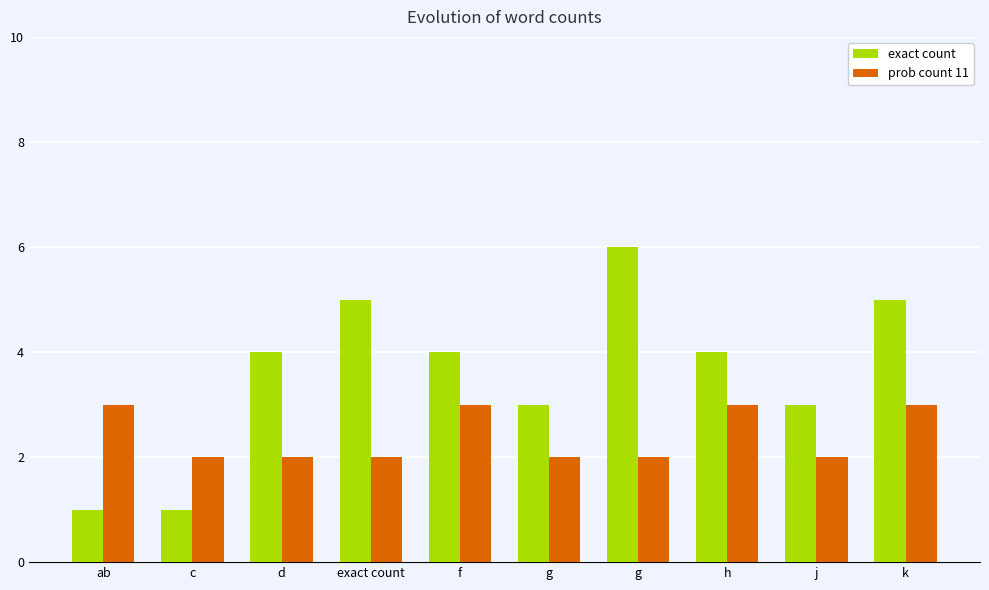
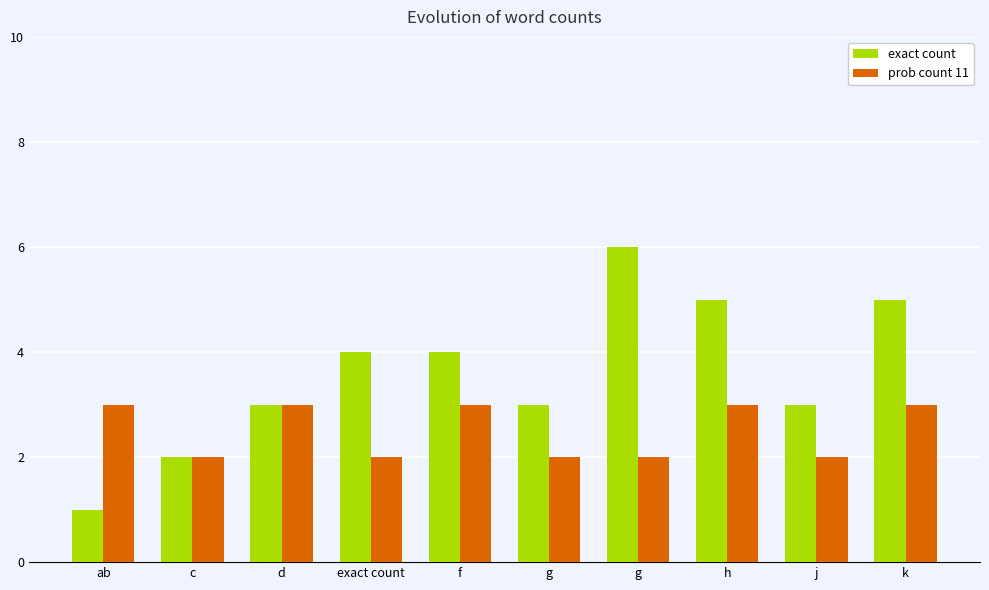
  {
    "exact count": {
      "ab": 1,
-     "c": 1,
-     "d": 4,
-     "exact count": 5,
+     "c": 2,
+     "d": 3,
+     "exact count": 4,
      "f": 4,
-     "h": 4,
+     "h": 5,
      "j": 3,
      "k": 5
    },
    "prob count 11": {
      "ab": 3,
      "c": 2,
-     "d": 2,
+     "d": 3,
      "exact count": 2,
      "f": 3,
      "h": 3,
      "j": 2,
      "k": 3
    }
  }
